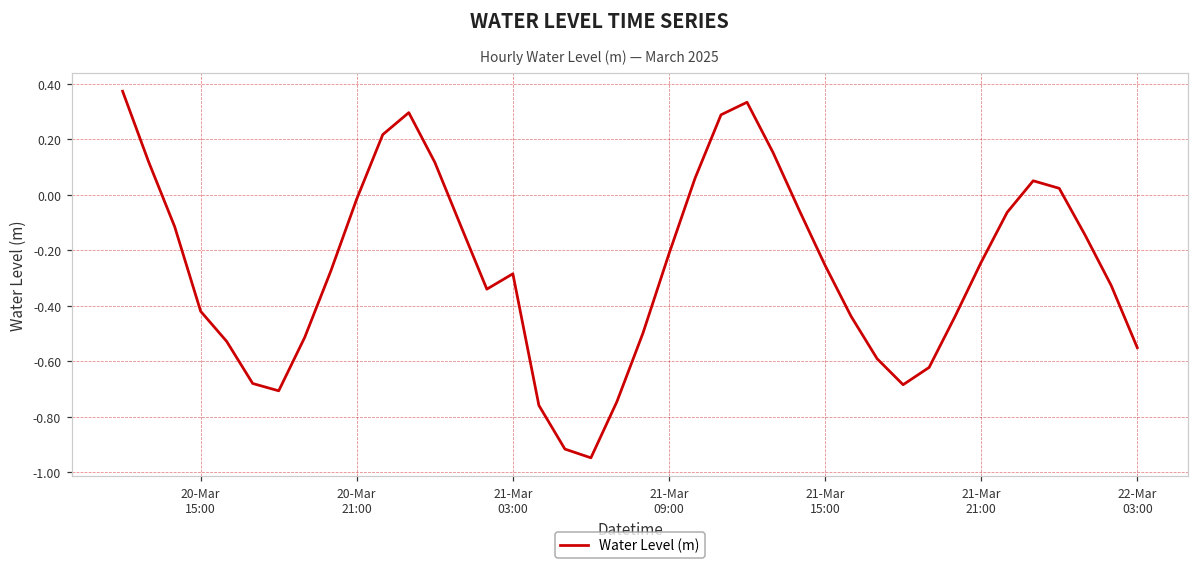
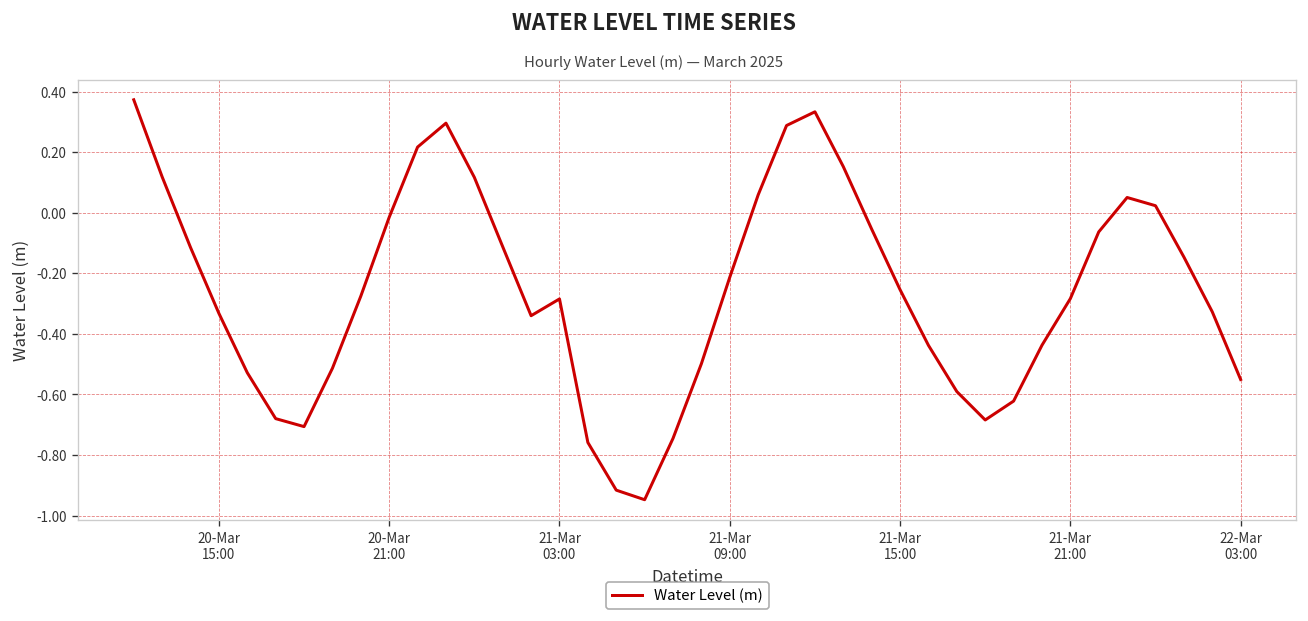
  {
-   "20-Mar 15:00": -0.42,
+   "20-Mar 15:00": -0.33,
    "20-Mar 21:00": -0.01,
    "21-Mar 03:00": -0.28,
    "21-Mar 09:00": -0.21,
    "21-Mar 15:00": -0.25,
-   "21-Mar 21:00": -0.24,
+   "21-Mar 21:00": -0.28,
    "22-Mar 03:00": -0.55
  }
